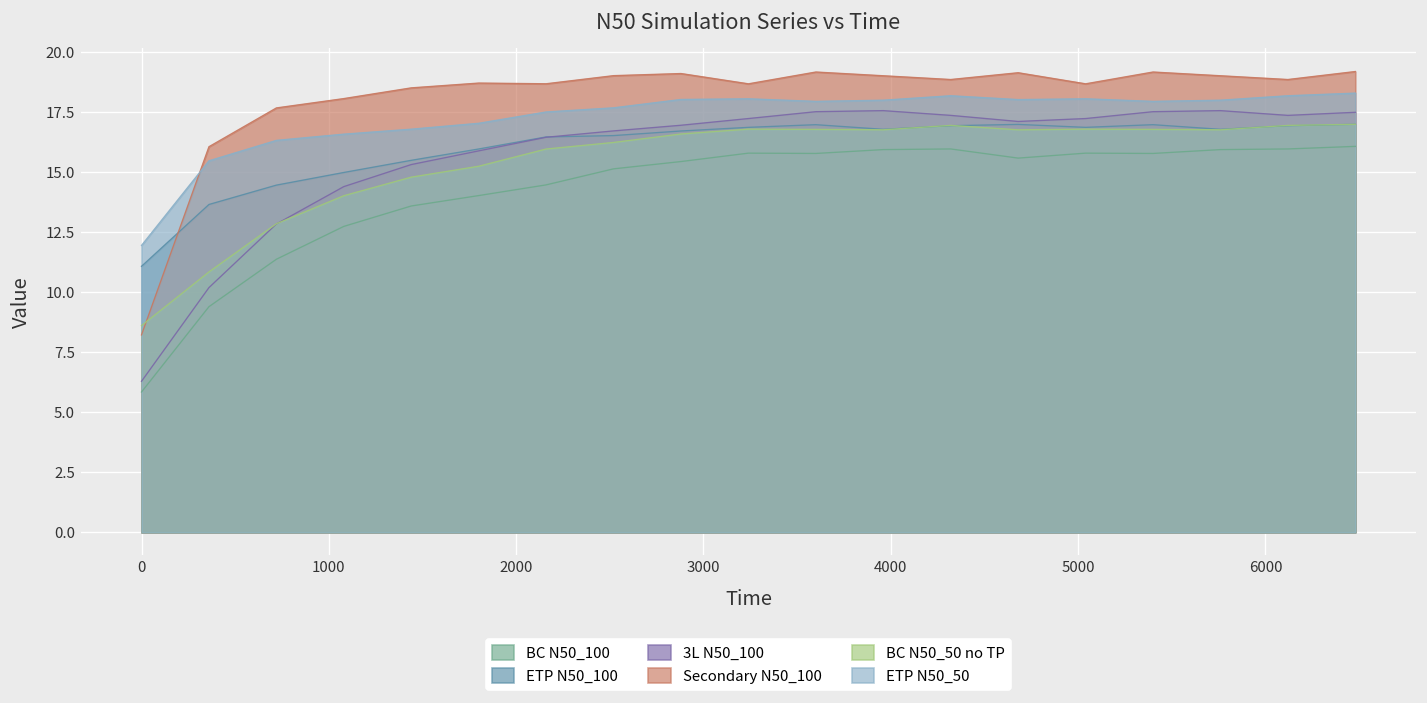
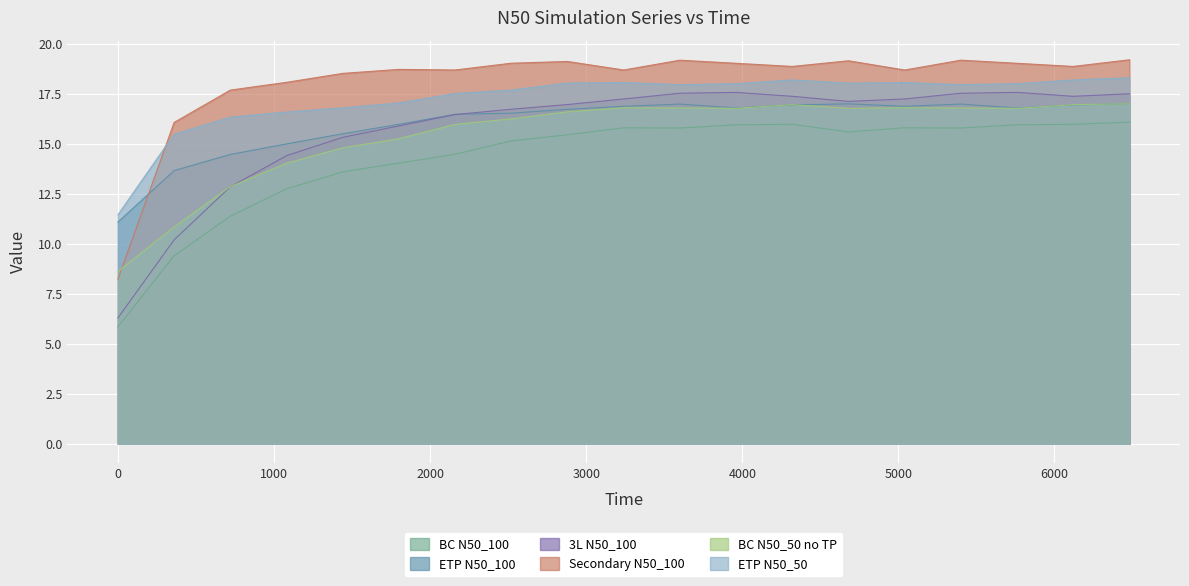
  {
    "Secondary N50_100": {
      "0": 8.2
    },
    "BC N50_50 no TP": {
      "0": 8.6
    },
    "ETP N50_50": {
-     "0": 12.0
+     "0": 11.5
    }
  }
